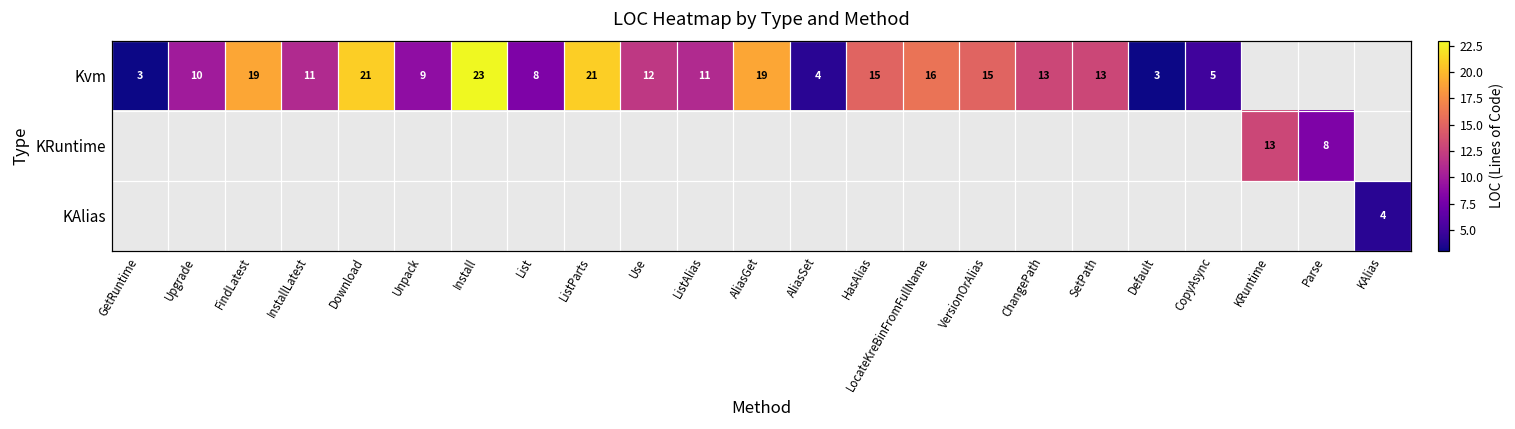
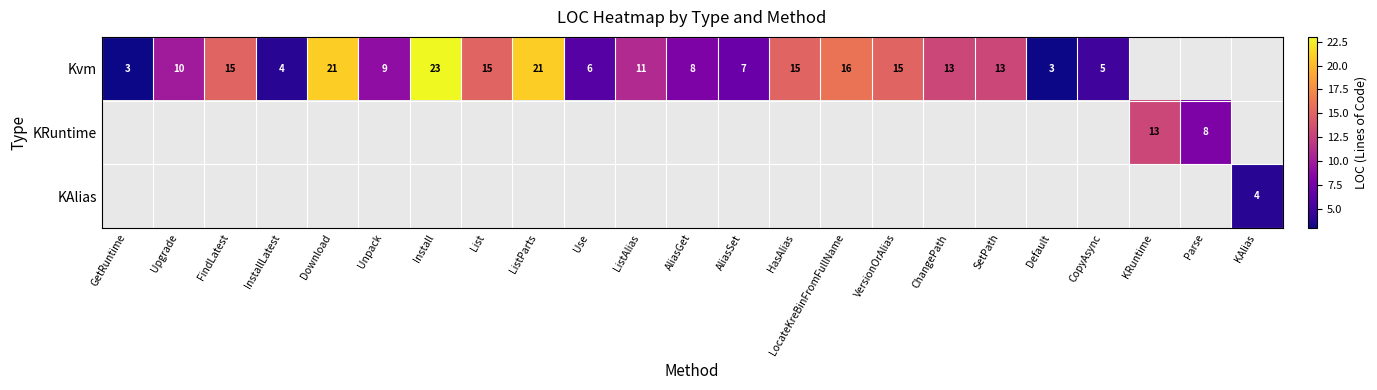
  {
    "Kvm": {
      "GetRuntime": 3,
      "Upgrade": 10,
-     "FindLatest": 19,
-     "InstallLatest": 11,
+     "FindLatest": 15,
+     "InstallLatest": 4,
      "Download": 21,
      "Unpack": 9,
      "Install": 23,
-     "List": 8,
+     "List": 15,
      "ListParts": 21,
-     "Use": 12,
+     "Use": 6,
      "ListAlias": 11,
-     "AliasGet": 19,
-     "AliasSet": 4,
+     "AliasGet": 8,
+     "AliasSet": 7,
      "HasAlias": 15,
      "LocateKreBinFromFullName": 16,
      "VersionOrAlias": 15,
      "ChangePath": 13,
      "SetPath": 13,
      "Default": 3,
      "CopyAsync": 5
    },
    "KRuntime": {
      "KRuntime": 13,
      "Parse": 8
    },
    "KAlias": {
      "KAlias": 4
    }
  }
